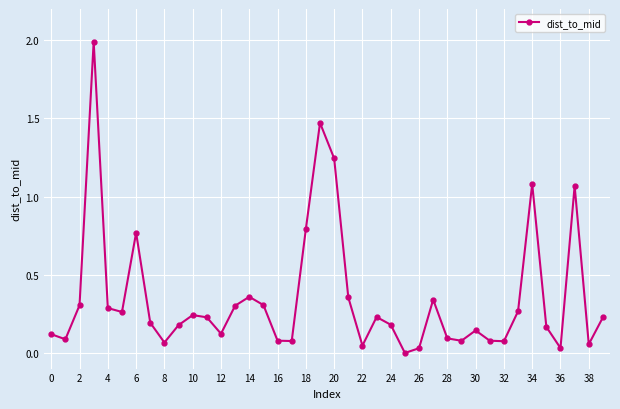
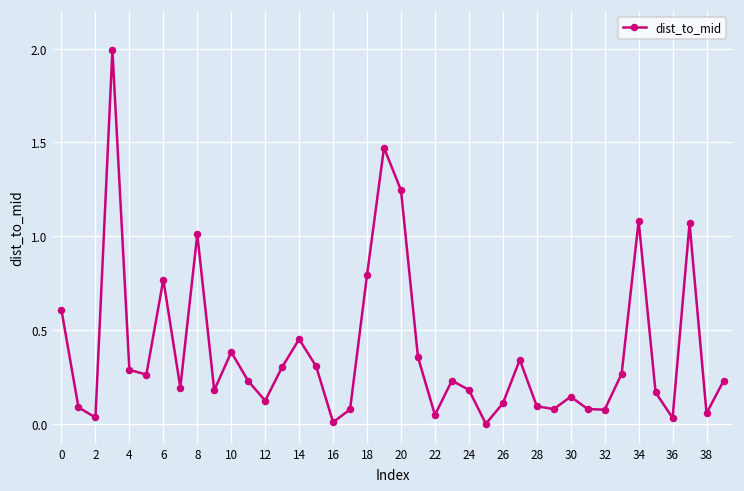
  {
-   "0": 0.12,
-   "2": 0.30,
+   "0": 0.61,
+   "2": 0.03,
    "4": 0.29,
    "6": 0.77,
-   "8": 0.07,
-   "10": 0.24,
+   "8": 1.01,
+   "10": 0.38,
    "12": 0.12,
-   "14": 0.36,
-   "16": 0.08,
+   "14": 0.45,
+   "16": 0.01,
    "18": 0.79,
    "20": 1.24,
    "22": 0.05,
    "24": 0.18,
-   "26": 0.03,
+   "26": 0.11,
    "28": 0.09,
    "30": 0.14,
    "32": 0.07,
    "34": 1.08,
    "36": 0.03,
    "38": 0.06
  }
